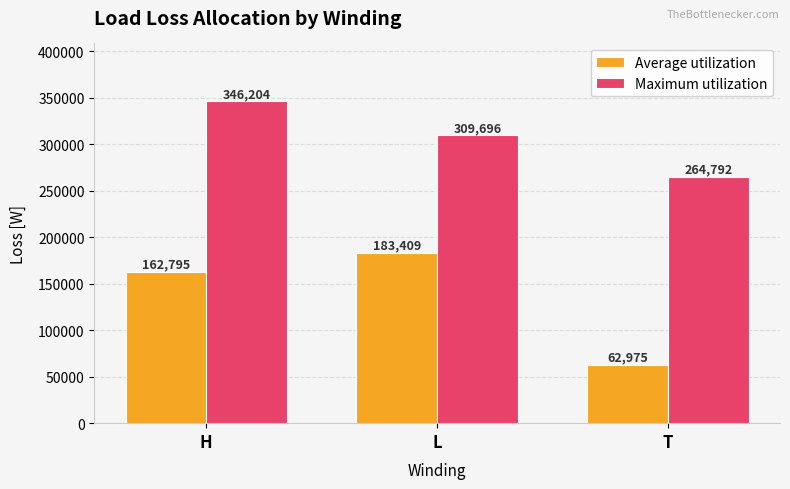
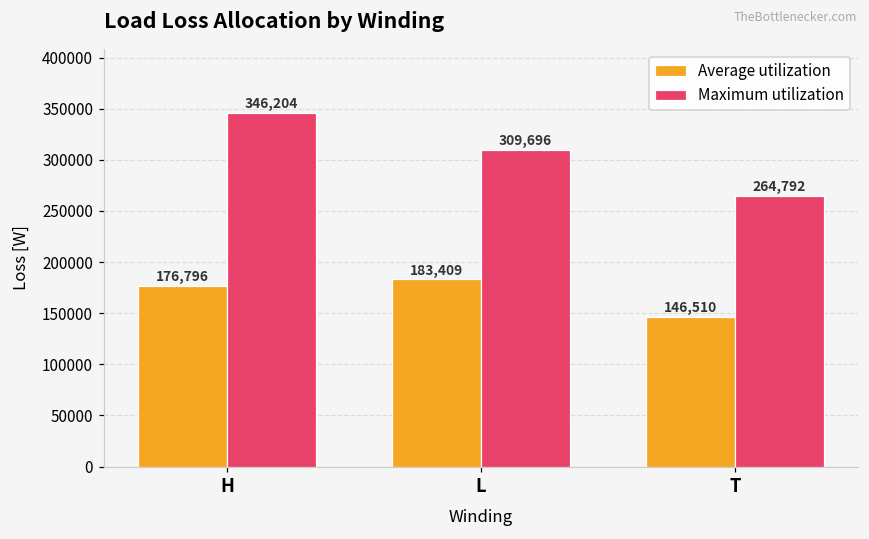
  {
    "Average utilization": {
-     "H": "162,795",
+     "H": "176,796",
      "L": "183,409",
-     "T": "62,975"
+     "T": "146,510"
    },
    "Maximum utilization": {
      "H": "346,204",
      "L": "309,696",
      "T": "264,792"
    }
  }
